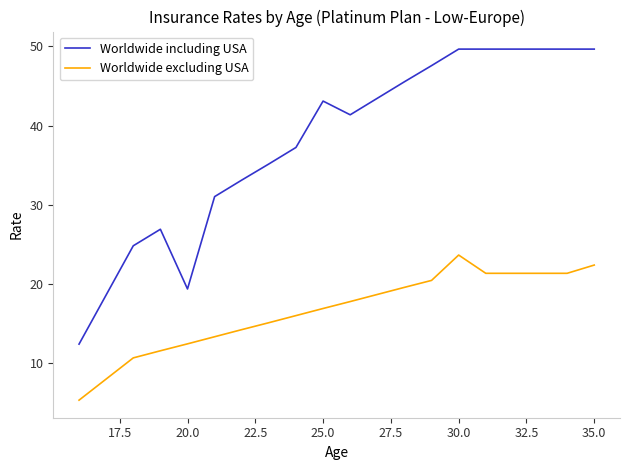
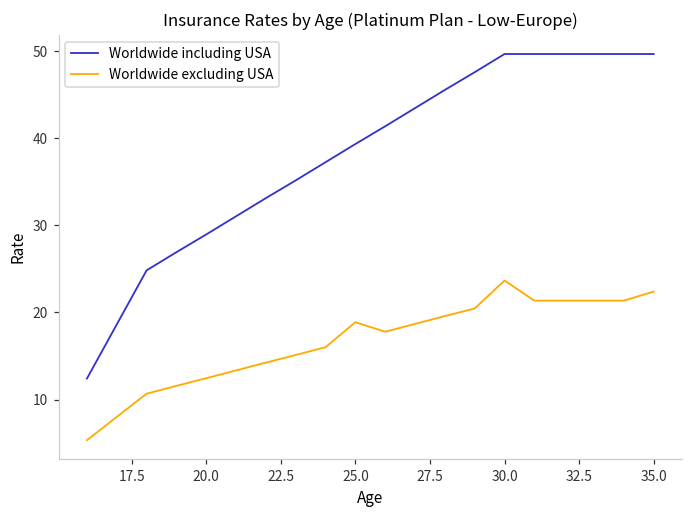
  {
    "Worldwide including USA": {
-     "20.0": 19,
-     "25.0": 43,
+     "20.0": 29,
+     "25.0": 39,
      "30.0": 50,
      "35.0": 50
    },
    "Worldwide excluding USA": {
      "20.0": 12,
-     "25.0": 17,
+     "25.0": 19,
      "30.0": 24,
      "35.0": 22
    }
  }
